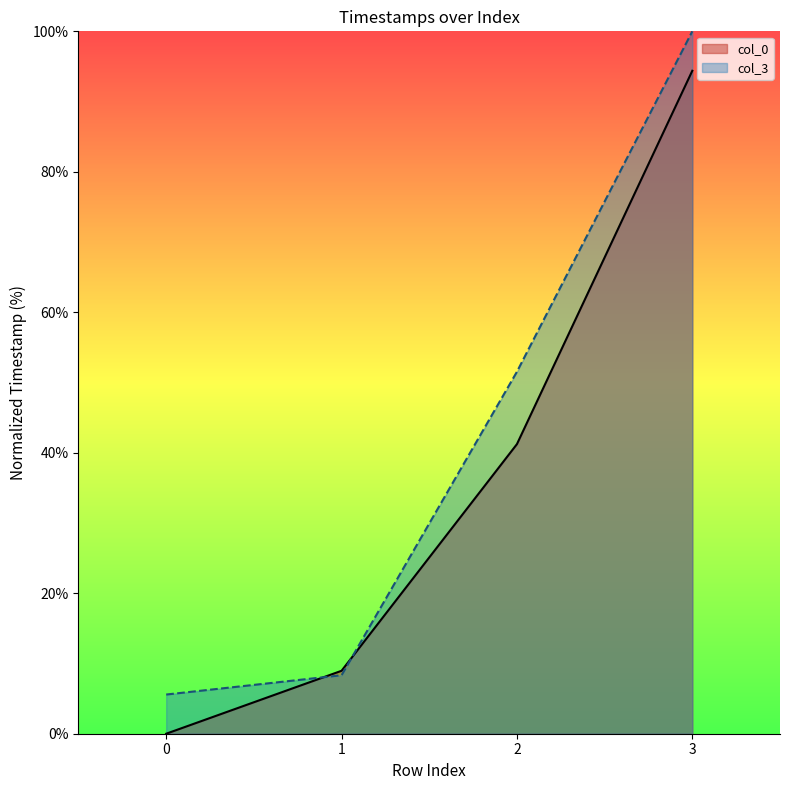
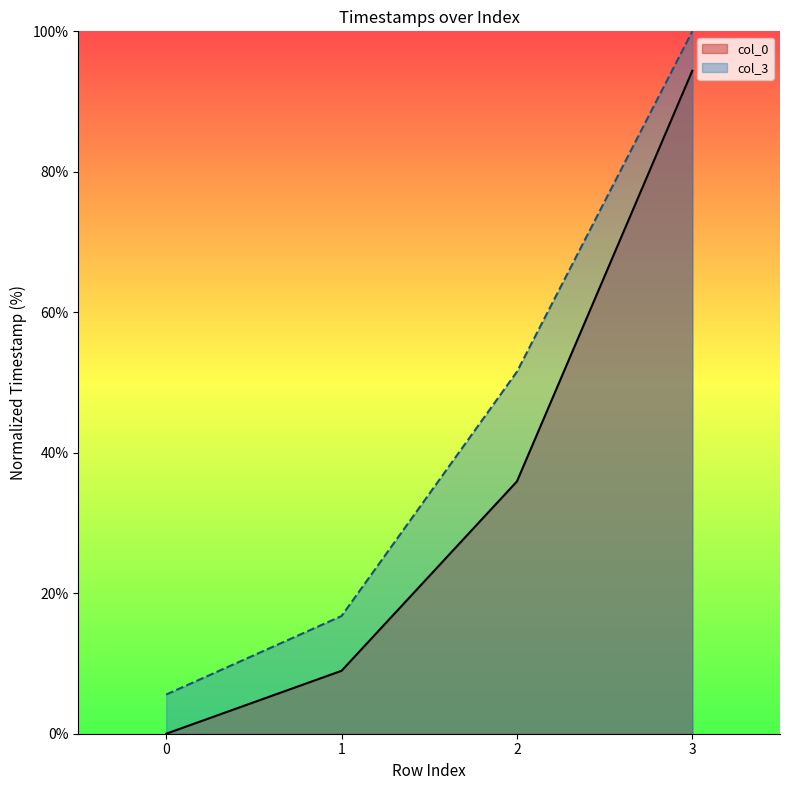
  {
    "col_0": {
      "0": "0%",
      "1": "9%",
-     "2": "41%",
+     "2": "36%",
      "3": "94%"
    },
    "col_3": {
      "0": "6%",
-     "1": "8%",
+     "1": "17%",
      "2": "52%",
      "3": "100%"
    }
  }
